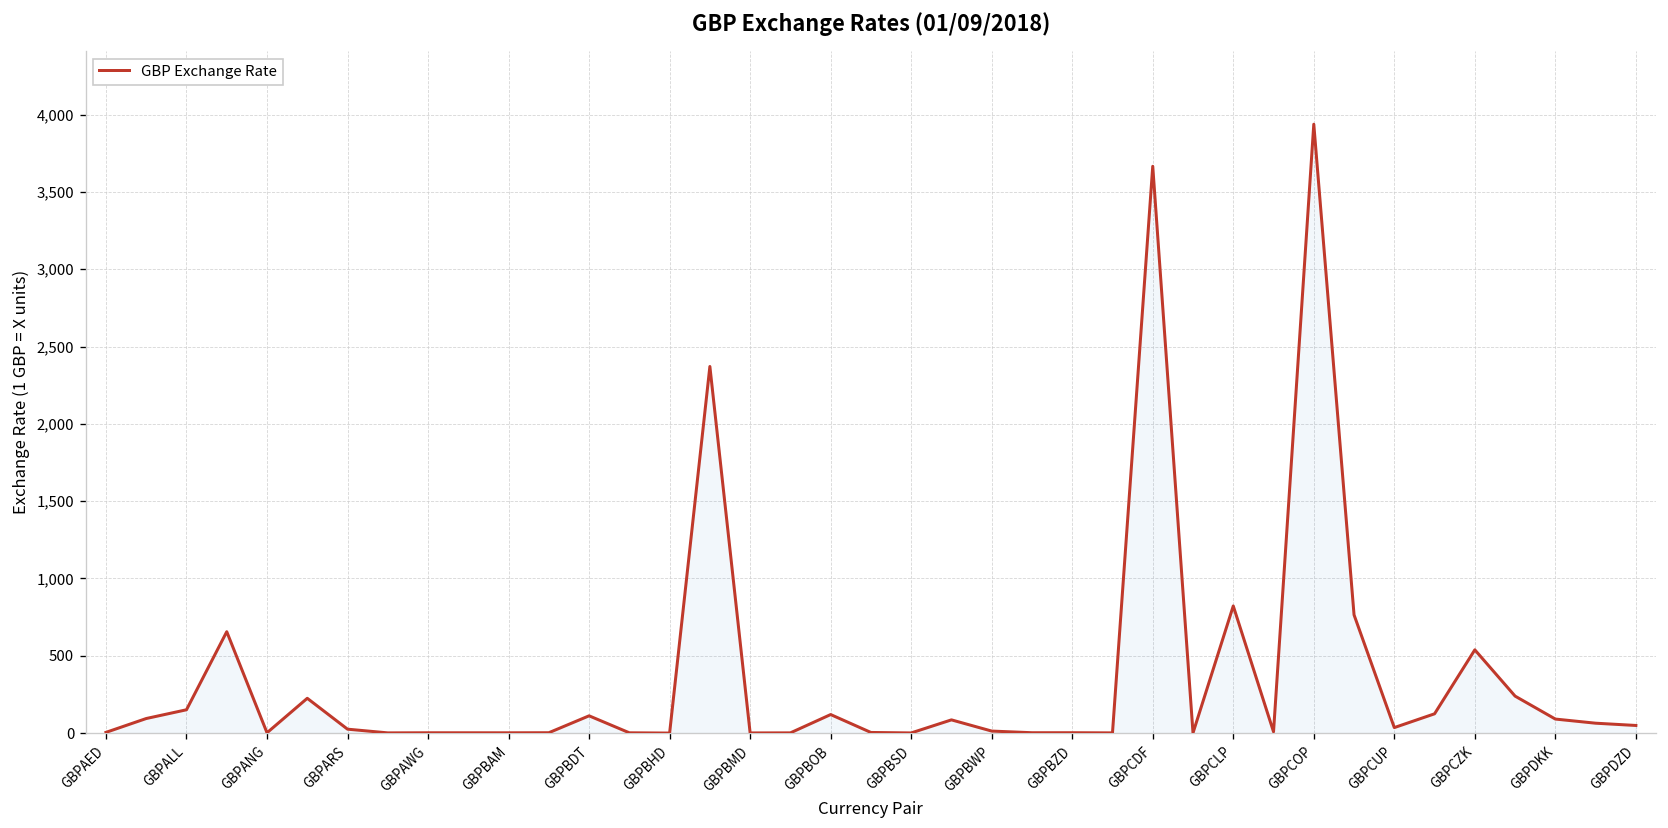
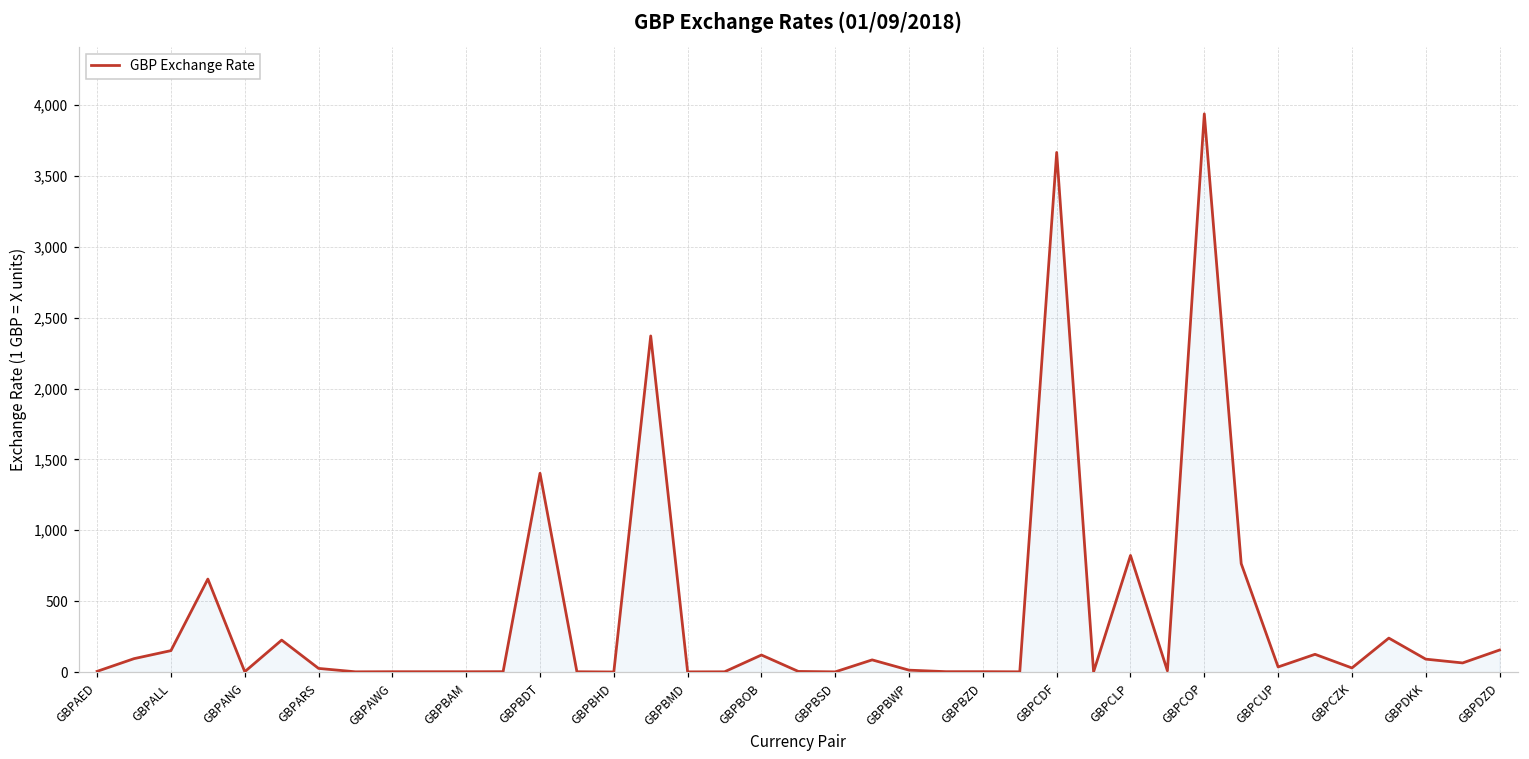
  {
    "GBPAED": "0",
    "GBPALL": "150",
    "GBPANG": "0",
    "GBPARS": "30",
    "GBPAWG": "0",
    "GBPBAM": "0",
-   "GBPBDT": "110",
+   "GBPBDT": "1,400",
    "GBPBHD": "0",
    "GBPBMD": "0",
    "GBPBOB": "120",
    "GBPBSD": "0",
    "GBPBWP": "10",
    "GBPBZD": "0",
    "GBPCDF": "3,670",
    "GBPCLP": "820",
    "GBPCOP": "3,940",
    "GBPCUP": "40",
-   "GBPCZK": "540",
+   "GBPCZK": "30",
    "GBPDKK": "90",
-   "GBPDZD": "50"
+   "GBPDZD": "160"
  }
